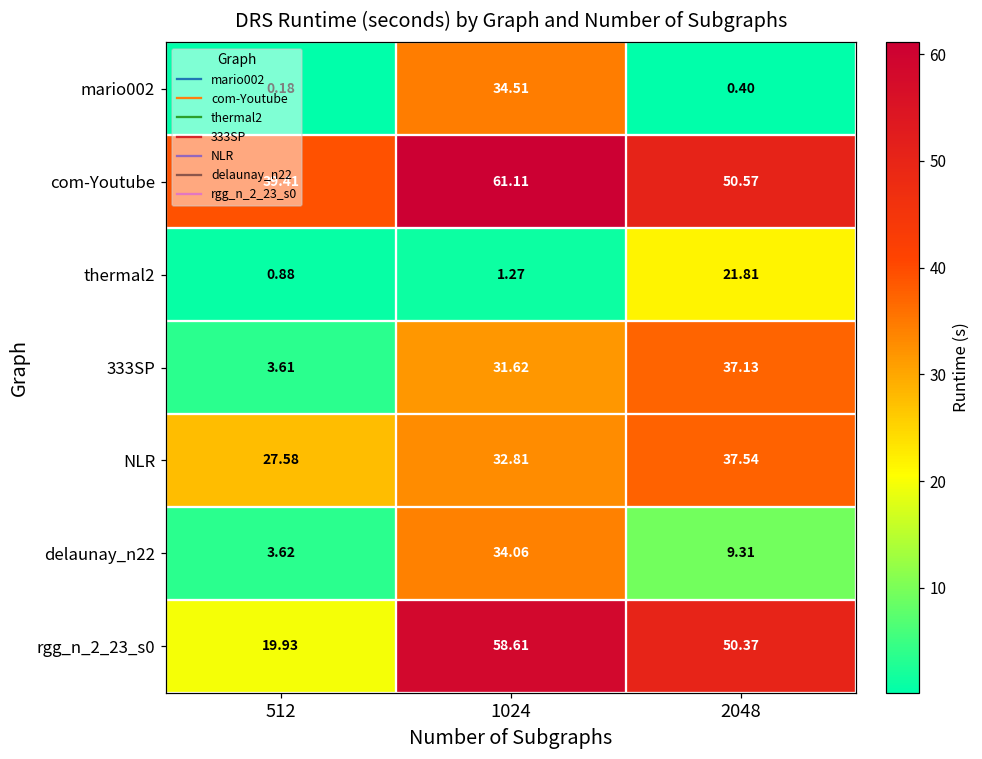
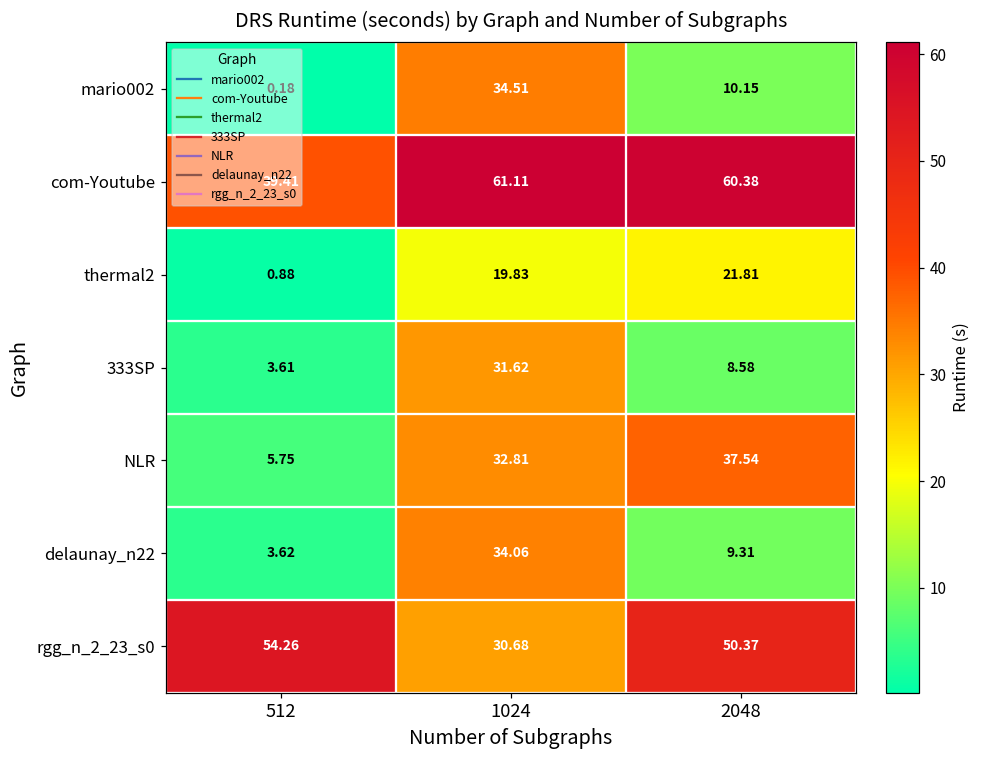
  {
    "mario002": {
      "1024": 34.51,
-     "2048": 0.40
+     "2048": 10.15
    },
    "com-Youtube": {
      "1024": 61.11,
-     "2048": 50.57
+     "2048": 60.38
    },
    "thermal2": {
      "512": 0.88,
-     "1024": 1.27,
+     "1024": 19.83,
      "2048": 21.81
    },
    "333SP": {
      "512": 3.61,
      "1024": 31.62,
-     "2048": 37.13
+     "2048": 8.58
    },
    "NLR": {
-     "512": 27.58,
+     "512": 5.75,
      "1024": 32.81,
      "2048": 37.54
    },
    "delaunay_n22": {
      "512": 3.62,
      "1024": 34.06,
      "2048": 9.31
    },
    "rgg_n_2_23_s0": {
-     "512": 19.93,
-     "1024": 58.61,
+     "512": 54.26,
+     "1024": 30.68,
      "2048": 50.37
    }
  }
